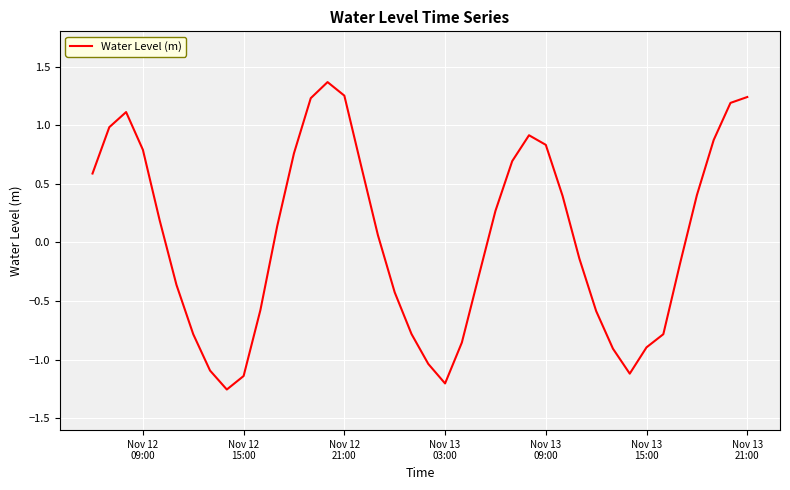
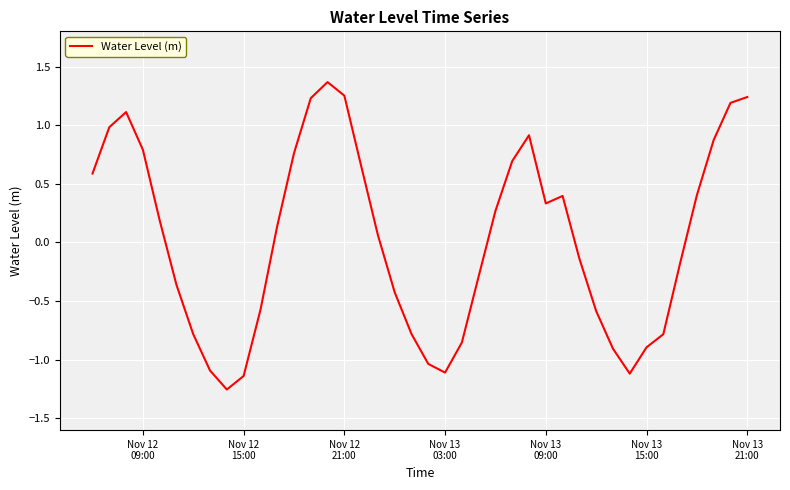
  {
    "Nov 12 09:00": 0.79,
    "Nov 12 15:00": -1.14,
    "Nov 12 21:00": 1.25,
-   "Nov 13 03:00": -1.20,
-   "Nov 13 09:00": 0.83,
+   "Nov 13 03:00": -1.11,
+   "Nov 13 09:00": 0.33,
    "Nov 13 15:00": -0.89,
    "Nov 13 21:00": 1.24
  }
